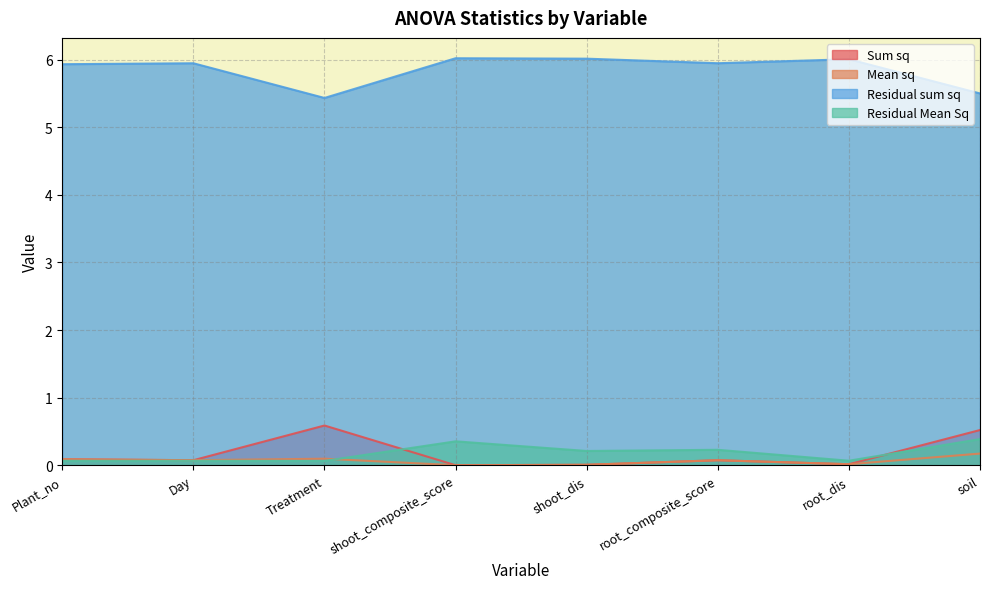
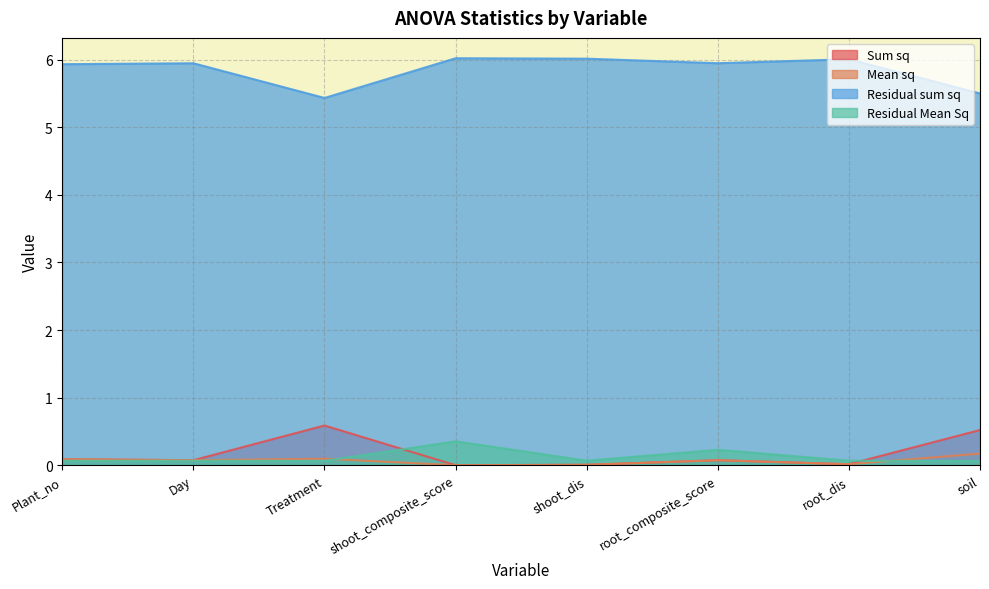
  {
    "Residual sum sq": {
      "Plant_no": 5.9,
      "Day": 5.9,
      "Treatment": 5.4,
      "shoot_composite_score": 6.0,
      "shoot_dis": 6.0,
      "root_composite_score": 5.9,
      "soil": 5.5
    },
    "Residual Mean Sq": {
      "shoot_composite_score": 0.4,
-     "shoot_dis": 0.2,
+     "shoot_dis": 0.1,
      "root_composite_score": 0.2,
      "root_dis": 0.1,
-     "soil": 0.4
+     "soil": 0.1
    }
  }
